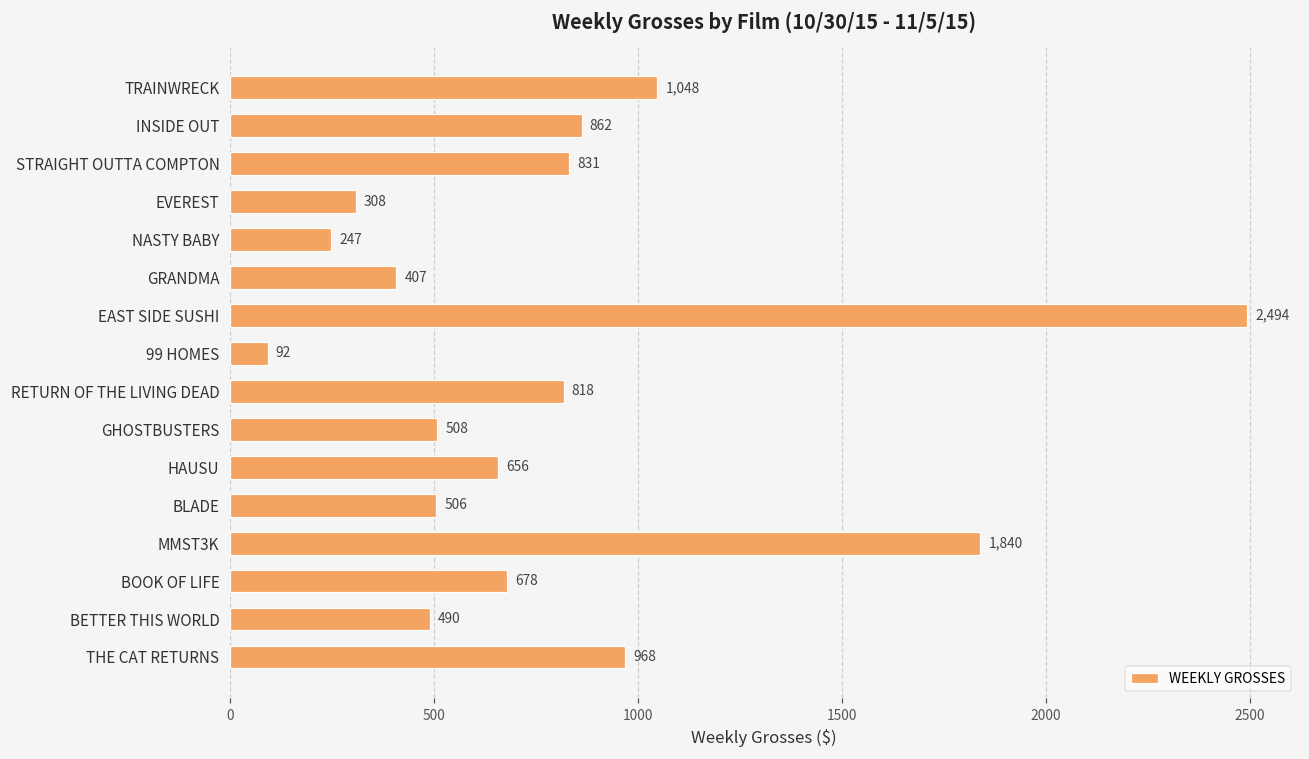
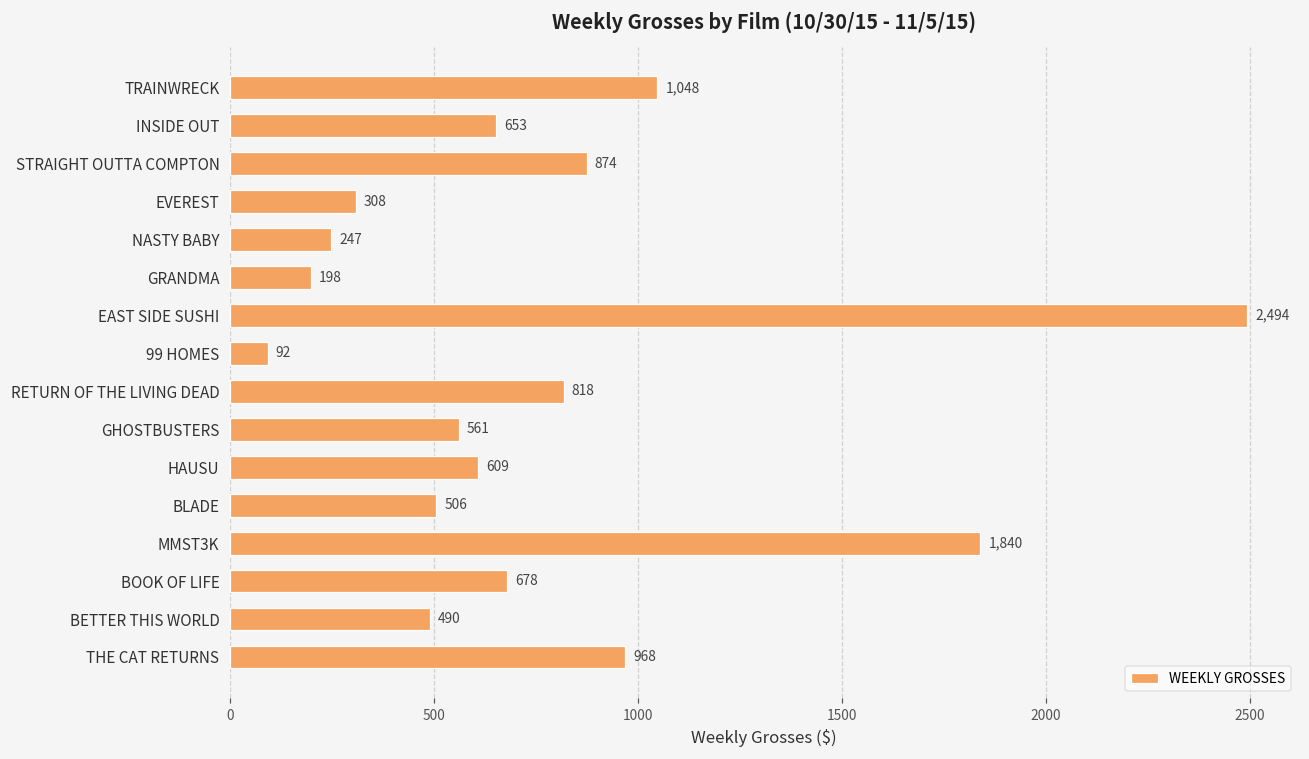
  {
    "TRAINWRECK": "1,048",
-   "INSIDE OUT": "862",
-   "STRAIGHT OUTTA COMPTON": "831",
+   "INSIDE OUT": "653",
+   "STRAIGHT OUTTA COMPTON": "874",
    "EVEREST": "308",
    "NASTY BABY": "247",
-   "GRANDMA": "407",
+   "GRANDMA": "198",
    "EAST SIDE SUSHI": "2,494",
    "99 HOMES": "92",
    "RETURN OF THE LIVING DEAD": "818",
-   "GHOSTBUSTERS": "508",
-   "HAUSU": "656",
+   "GHOSTBUSTERS": "561",
+   "HAUSU": "609",
    "BLADE": "506",
    "MMST3K": "1,840",
    "BOOK OF LIFE": "678",
    "BETTER THIS WORLD": "490",
    "THE CAT RETURNS": "968"
  }
